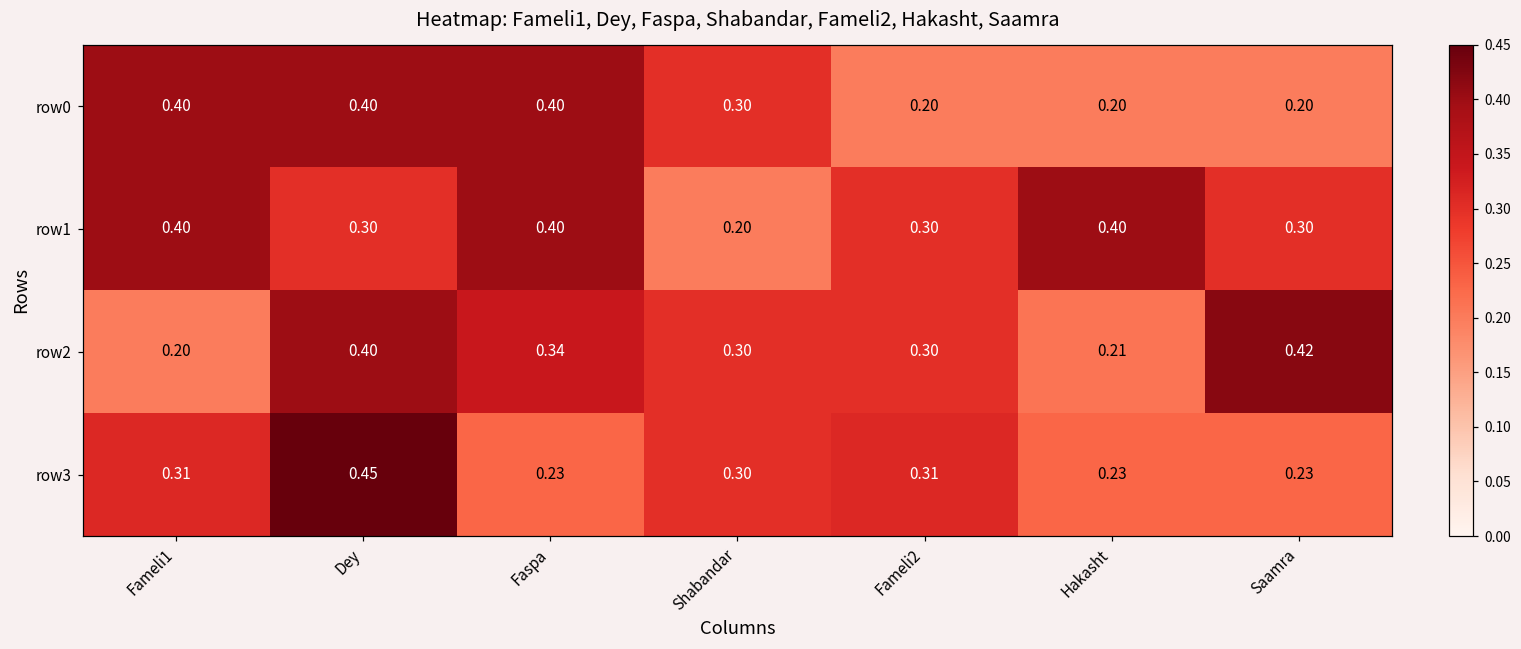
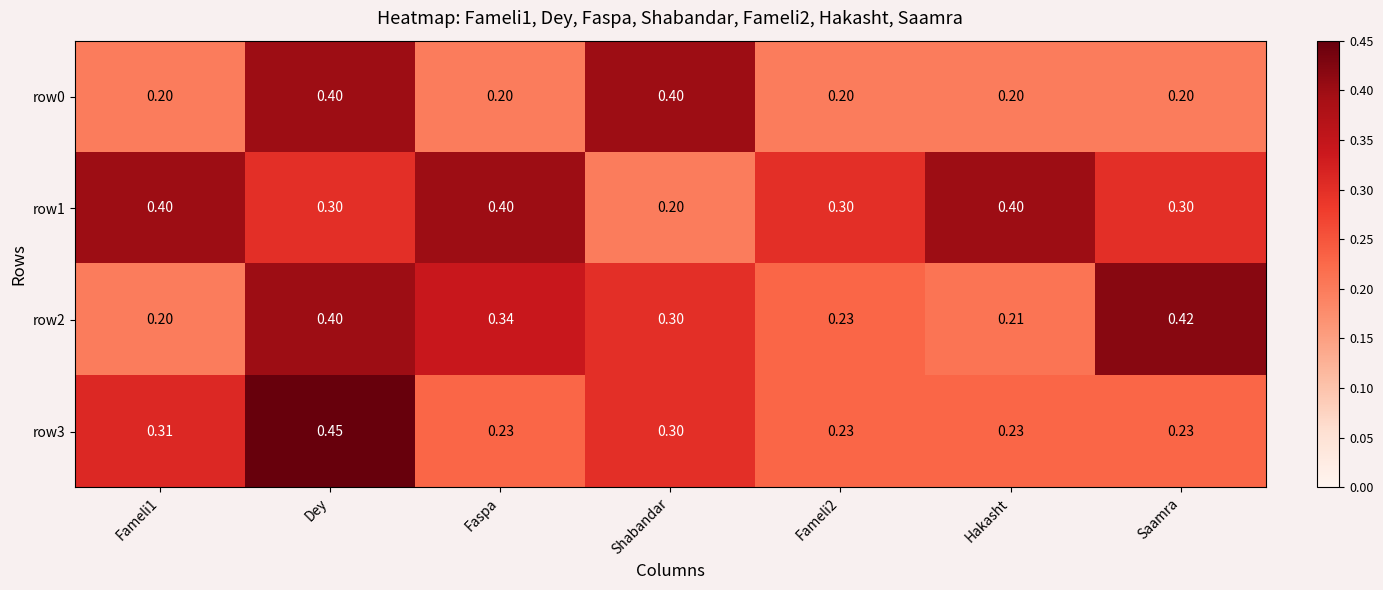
  {
    "row0": {
-     "Fameli1": 0.40,
+     "Fameli1": 0.20,
      "Dey": 0.40,
-     "Faspa": 0.40,
-     "Shabandar": 0.30,
+     "Faspa": 0.20,
+     "Shabandar": 0.40,
      "Fameli2": 0.20,
      "Hakasht": 0.20,
      "Saamra": 0.20
    },
    "row1": {
      "Fameli1": 0.40,
      "Dey": 0.30,
      "Faspa": 0.40,
      "Shabandar": 0.20,
      "Fameli2": 0.30,
      "Hakasht": 0.40,
      "Saamra": 0.30
    },
    "row2": {
      "Fameli1": 0.20,
      "Dey": 0.40,
      "Faspa": 0.34,
      "Shabandar": 0.30,
-     "Fameli2": 0.30,
+     "Fameli2": 0.23,
      "Hakasht": 0.21,
      "Saamra": 0.42
    },
    "row3": {
      "Fameli1": 0.31,
      "Dey": 0.45,
      "Faspa": 0.23,
      "Shabandar": 0.30,
-     "Fameli2": 0.31,
+     "Fameli2": 0.23,
      "Hakasht": 0.23,
      "Saamra": 0.23
    }
  }
